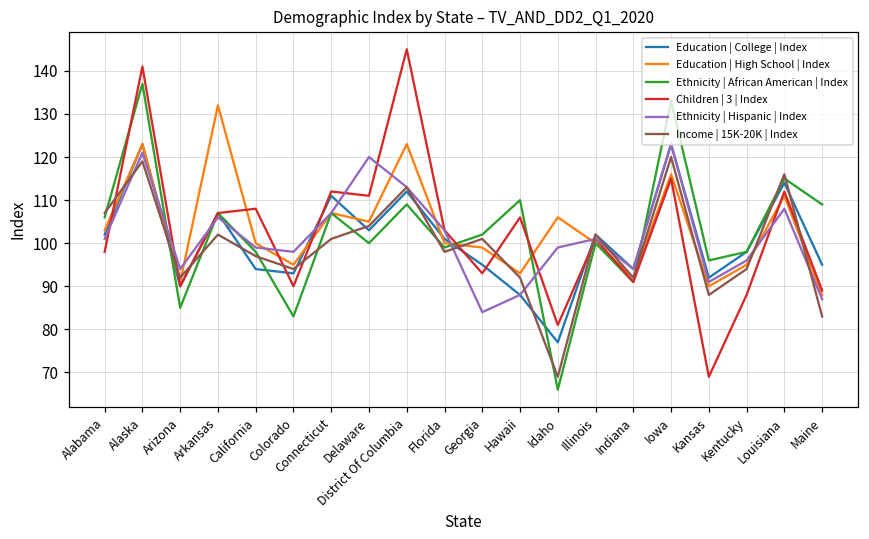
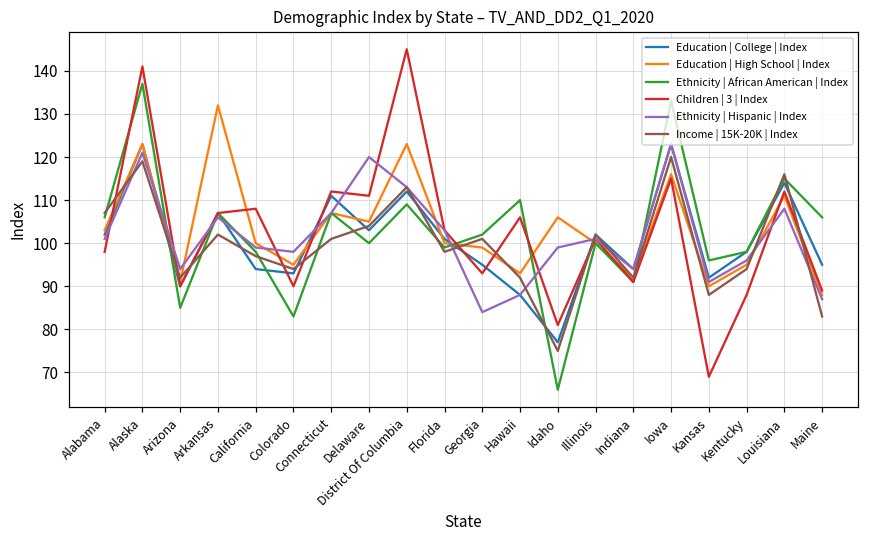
  {
    "Education | College | Index": {
      "Alabama": 102,
      "California": 94,
      "Colorado": 93,
      "Connecticut": 111,
      "Delaware": 103,
      "District Of Columbia": 112,
      "Florida": 101,
      "Georgia": 95,
      "Idaho": 77,
      "Kansas": 92,
      "Louisiana": 114,
      "Maine": 95
    },
    "Education | High School | Index": {
      "Alabama": 103,
      "Arizona": 91,
      "Arkansas": 132,
      "California": 100,
      "Colorado": 95,
      "Delaware": 105,
      "District Of Columbia": 123,
      "Florida": 100,
      "Georgia": 99,
      "Hawaii": 93,
      "Idaho": 106,
      "Iowa": 116,
      "Kansas": 90,
      "Kentucky": 95,
      "Louisiana": 111,
      "Maine": 88
    },
    "Ethnicity | African American | Index": {
      "Alabama": 106,
      "Alaska": 137,
      "Arizona": 85,
      "California": 98,
      "Colorado": 83,
      "Delaware": 100,
      "District Of Columbia": 109,
      "Florida": 99,
      "Georgia": 102,
      "Hawaii": 110,
      "Idaho": 66,
      "Kansas": 96,
      "Louisiana": 115,
-     "Maine": 109
+     "Maine": 106
    },
    "Children | 3 | Index": {
      "Alabama": 98,
      "Alaska": 141,
      "California": 108,
      "Colorado": 90,
      "Connecticut": 112,
      "Delaware": 111,
      "District Of Columbia": 145,
      "Georgia": 93,
      "Hawaii": 106,
      "Idaho": 81,
      "Iowa": 115,
      "Kansas": 69,
      "Kentucky": 88,
      "Louisiana": 112,
      "Maine": 89
    },
    "Ethnicity | Hispanic | Index": {
      "Alabama": 101,
      "Alaska": 121,
      "Arizona": 94,
      "Arkansas": 106,
      "California": 99,
      "Colorado": 98,
      "Delaware": 120,
      "Georgia": 84,
      "Idaho": 99,
      "Kansas": 91,
      "Kentucky": 96,
      "Louisiana": 108,
      "Maine": 87
    },
    "Income | 15K-20K | Index": {
      "Alabama": 107,
      "Alaska": 119,
      "Arizona": 92,
      "Arkansas": 102,
      "California": 97,
      "Colorado": 94,
      "Connecticut": 101,
      "Delaware": 104,
      "Florida": 98,
      "Georgia": 101,
      "Hawaii": 92,
-     "Idaho": 69,
+     "Idaho": 75,
      "Iowa": 120,
      "Kansas": 88,
      "Kentucky": 94,
      "Louisiana": 116,
      "Maine": 83
    }
  }
